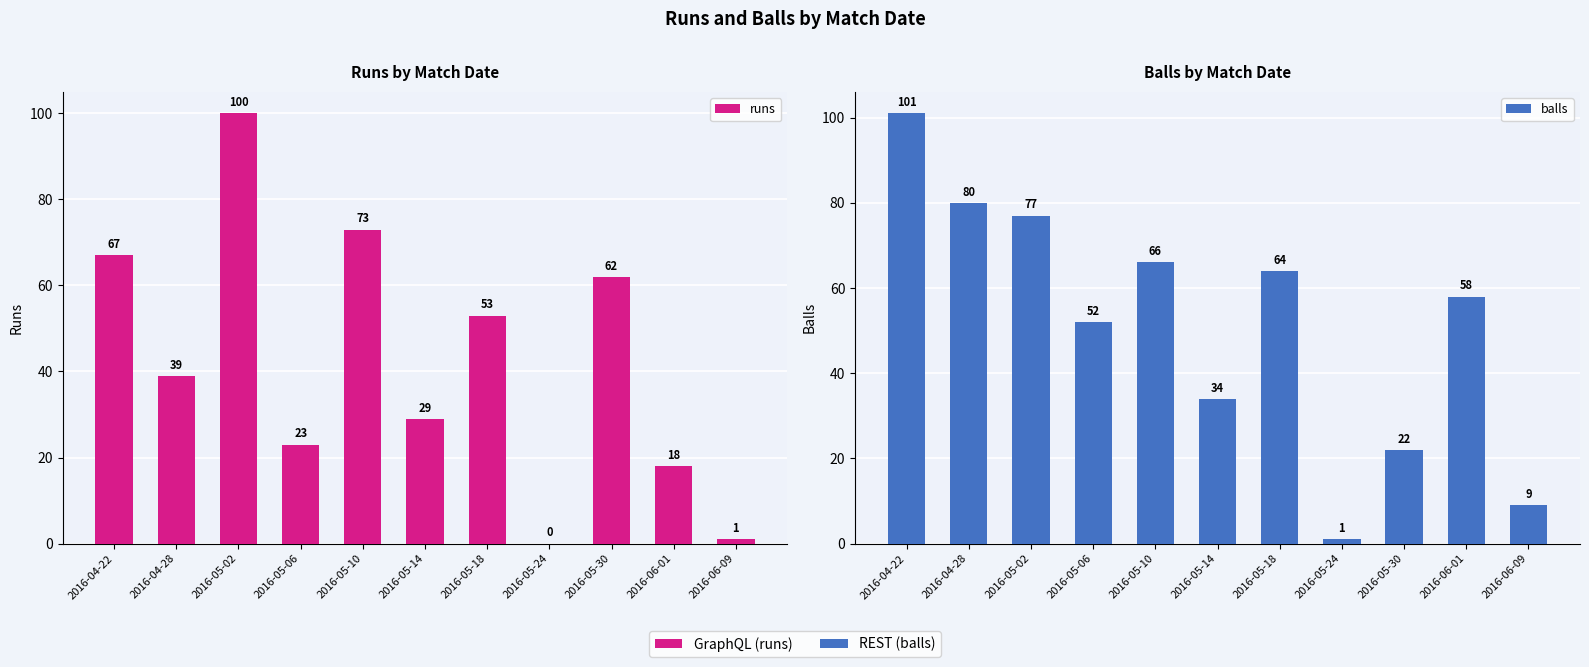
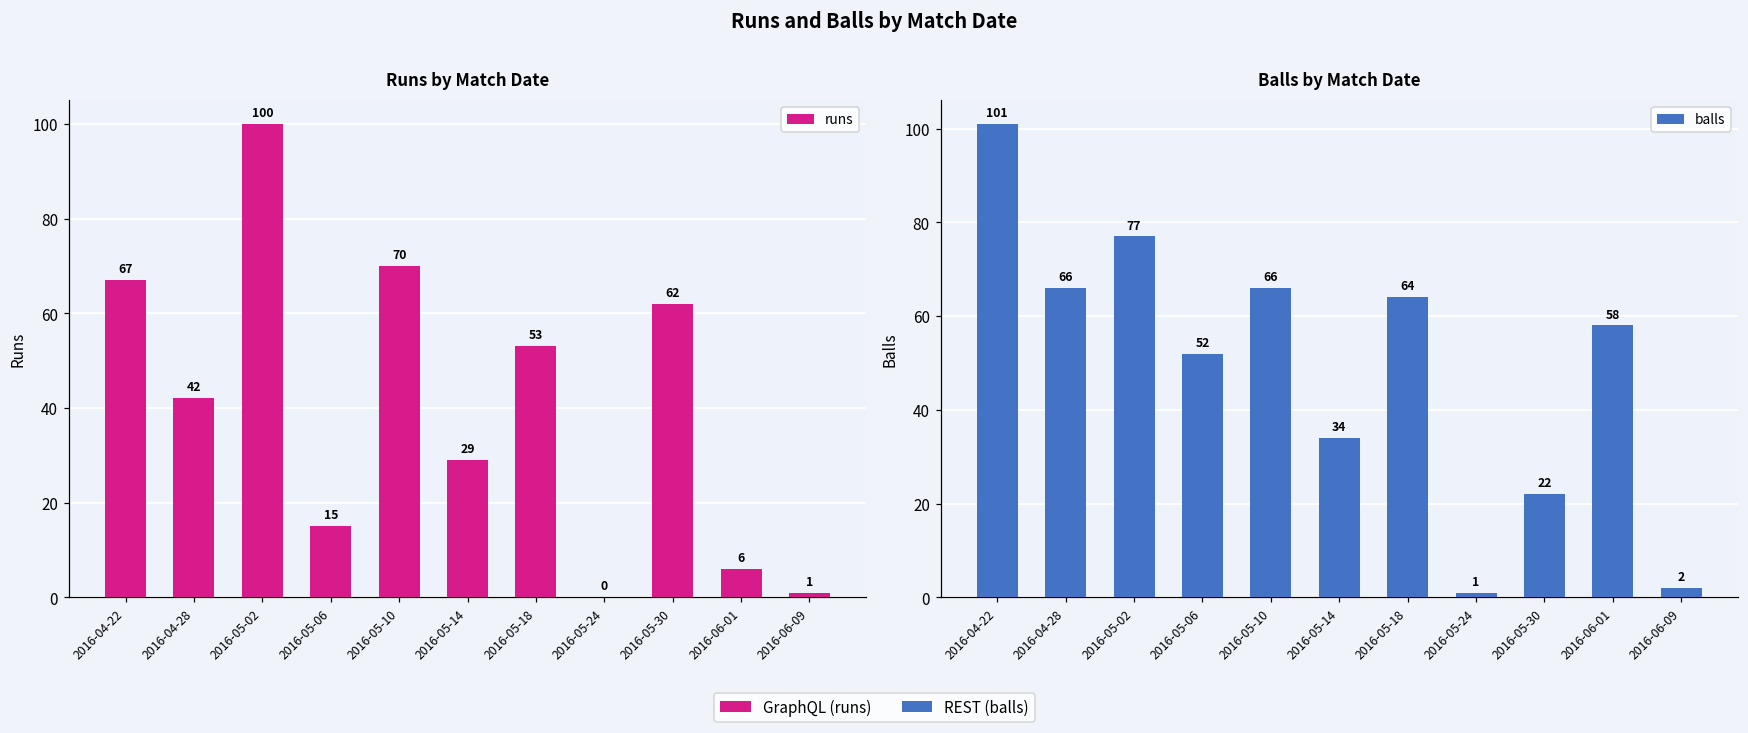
  {
    "Runs by Match Date": {
      "2016-04-22": 67,
-     "2016-04-28": 39,
+     "2016-04-28": 42,
      "2016-05-02": 100,
-     "2016-05-06": 23,
-     "2016-05-10": 73,
+     "2016-05-06": 15,
+     "2016-05-10": 70,
      "2016-05-14": 29,
      "2016-05-18": 53,
      "2016-05-24": 0,
      "2016-05-30": 62,
-     "2016-06-01": 18,
+     "2016-06-01": 6,
      "2016-06-09": 1
    },
    "Balls by Match Date": {
      "2016-04-22": 101,
-     "2016-04-28": 80,
+     "2016-04-28": 66,
      "2016-05-02": 77,
      "2016-05-06": 52,
      "2016-05-10": 66,
      "2016-05-14": 34,
      "2016-05-18": 64,
      "2016-05-24": 1,
      "2016-05-30": 22,
      "2016-06-01": 58,
-     "2016-06-09": 9
+     "2016-06-09": 2
    }
  }
